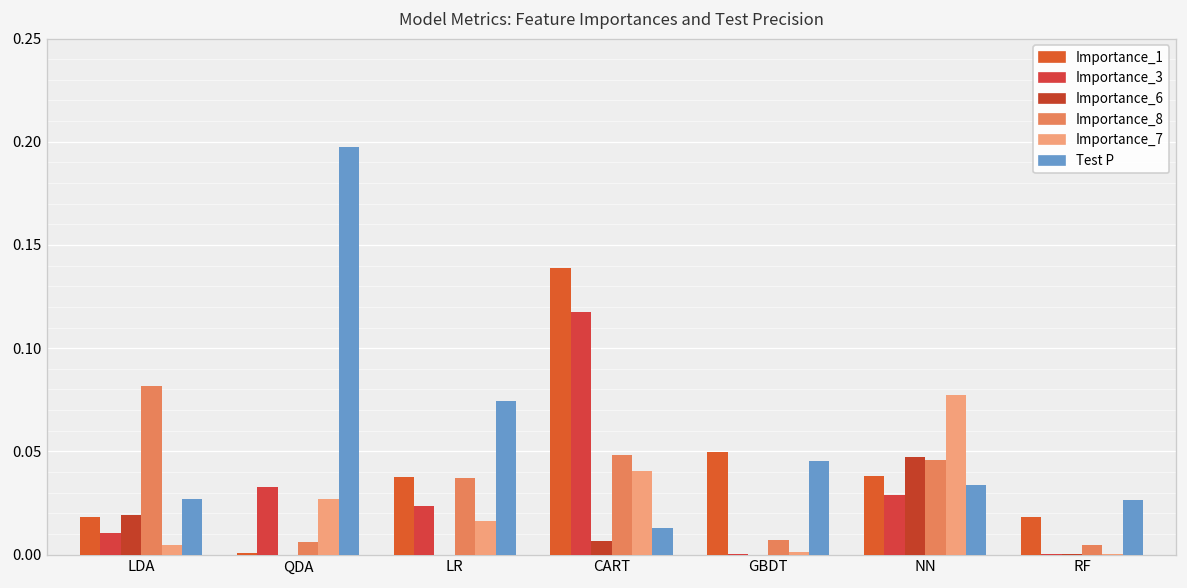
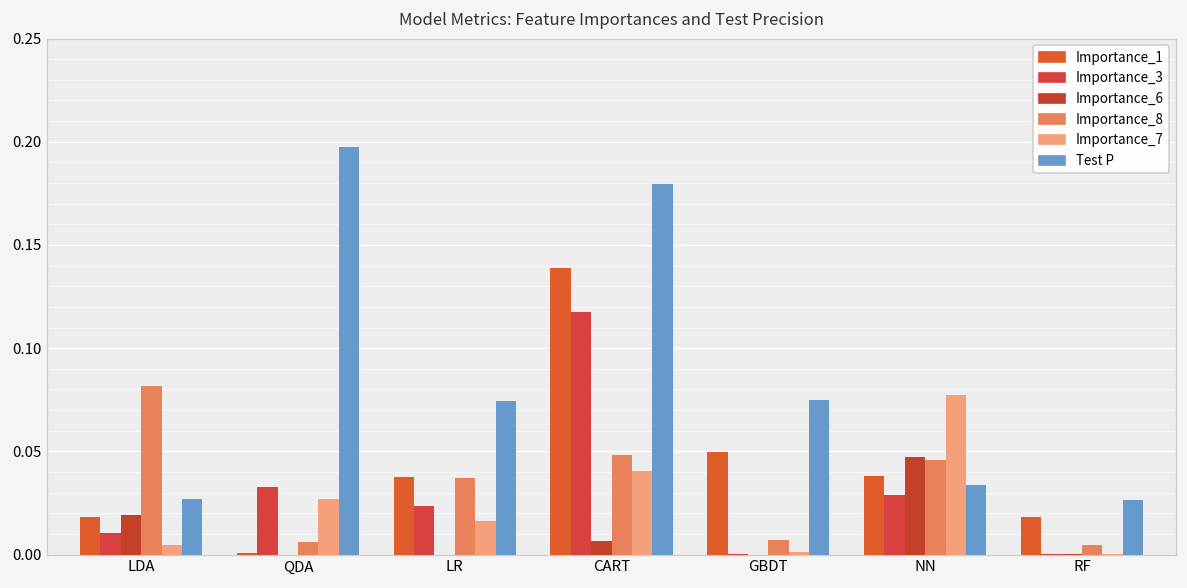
  {
    "Test P": {
      "LDA": 0.027,
      "QDA": 0.197,
      "LR": 0.075,
-     "CART": 0.013,
-     "GBDT": 0.046,
+     "CART": 0.180,
+     "GBDT": 0.075,
      "NN": 0.034,
      "RF": 0.026
    }
  }
